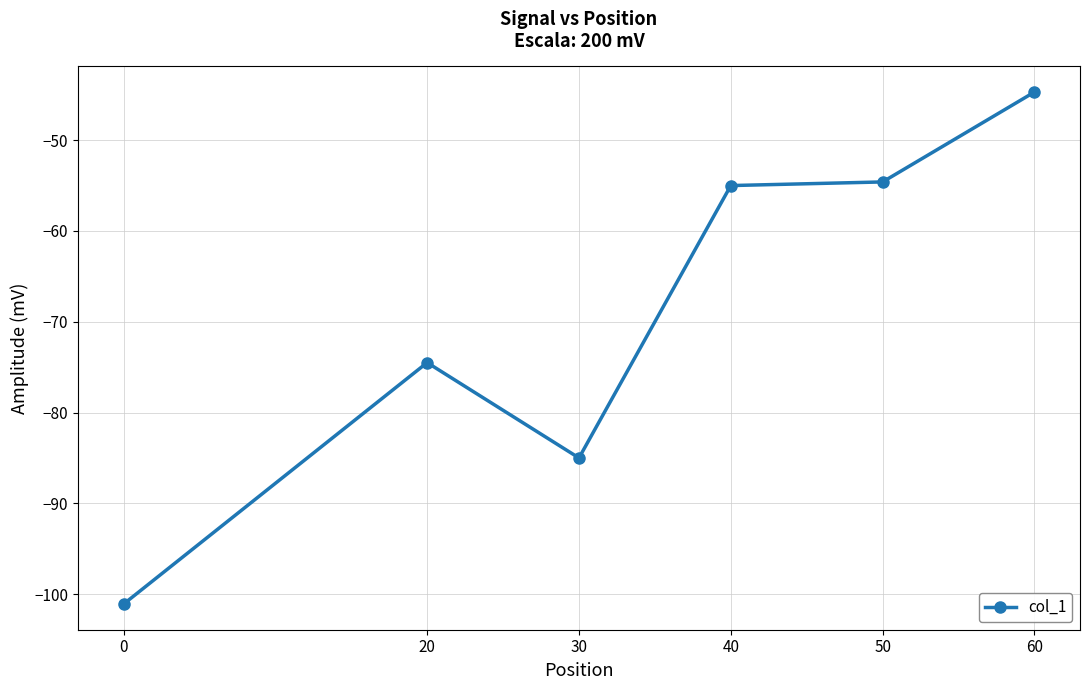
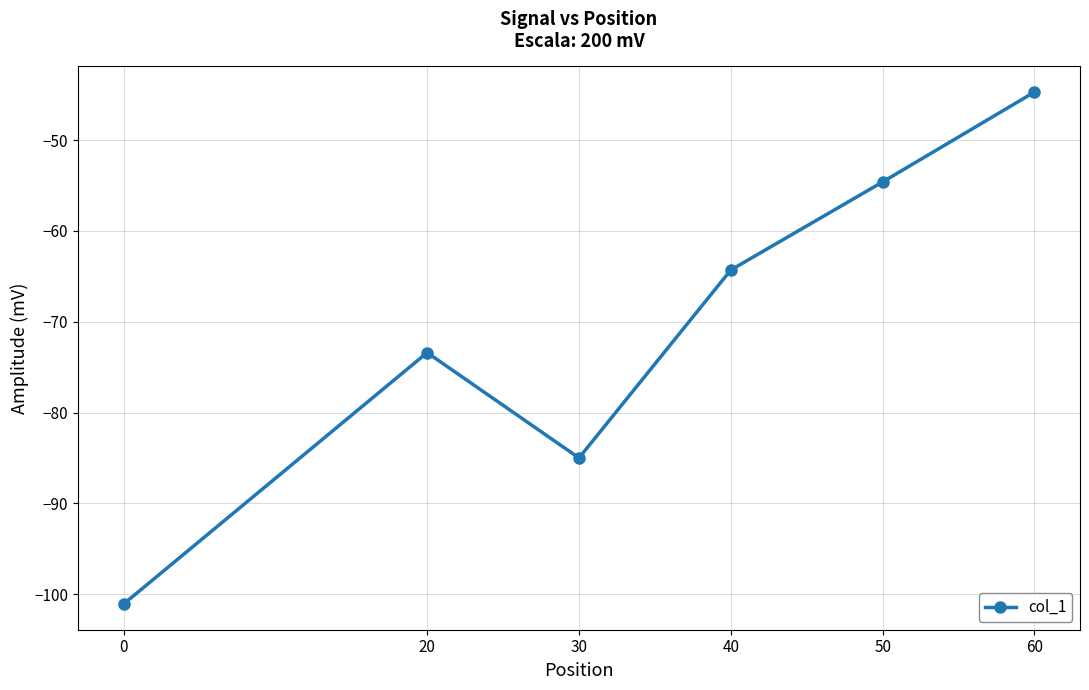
  {
    "0": -101,
-   "20": -75,
+   "20": -73,
    "30": -85,
-   "40": -55,
+   "40": -64,
    "50": -55,
    "60": -45
  }
